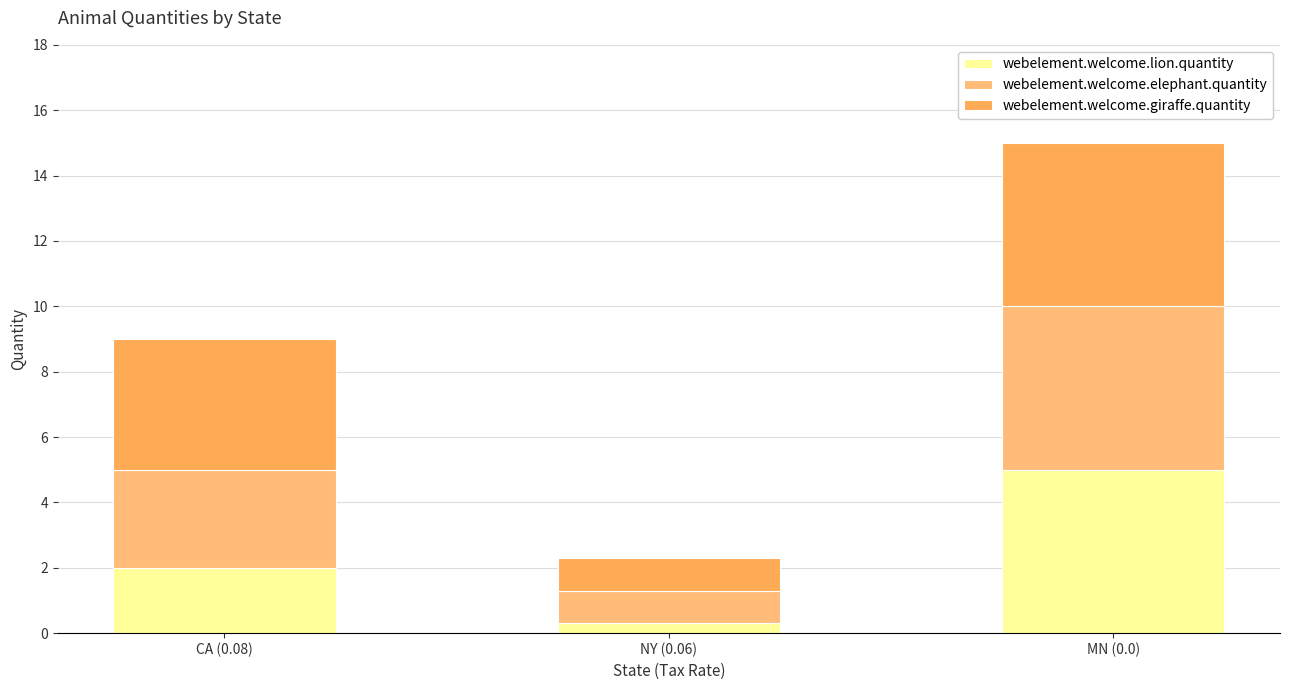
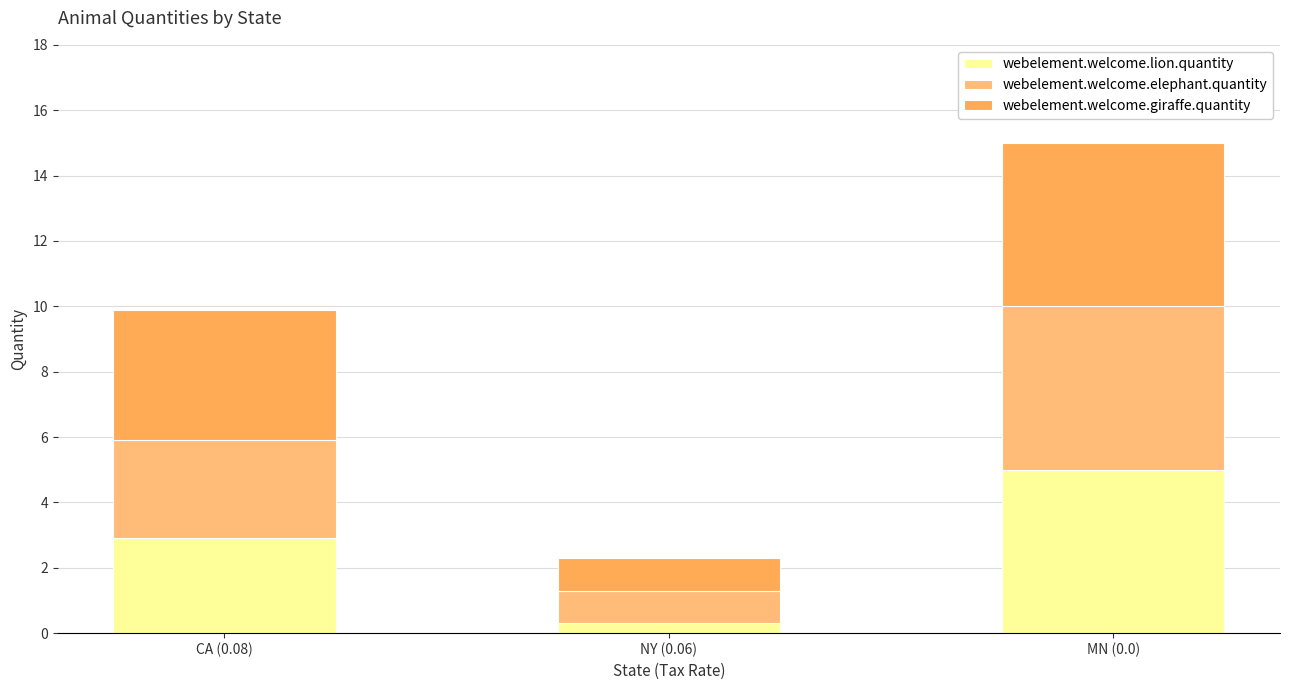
  {
    "webelement.welcome.lion.quantity": {
-     "CA (0.08)": 2.0,
+     "CA (0.08)": 2.9,
      "NY (0.06)": 0.3,
      "MN (0.0)": 5.0
    }
  }
